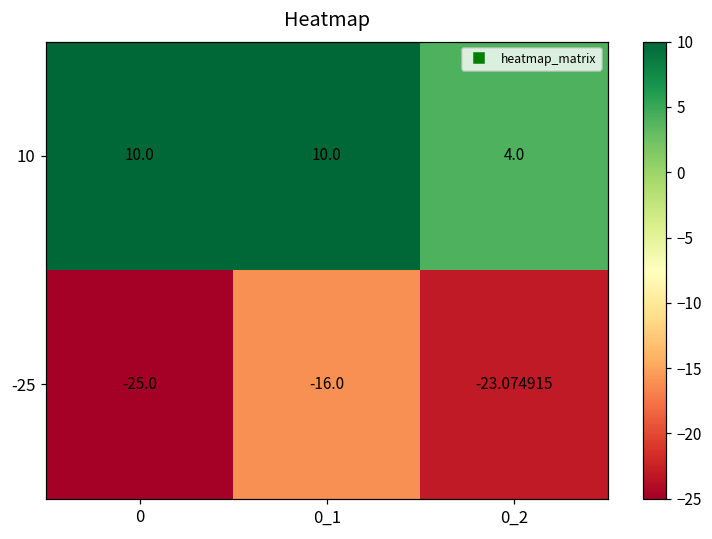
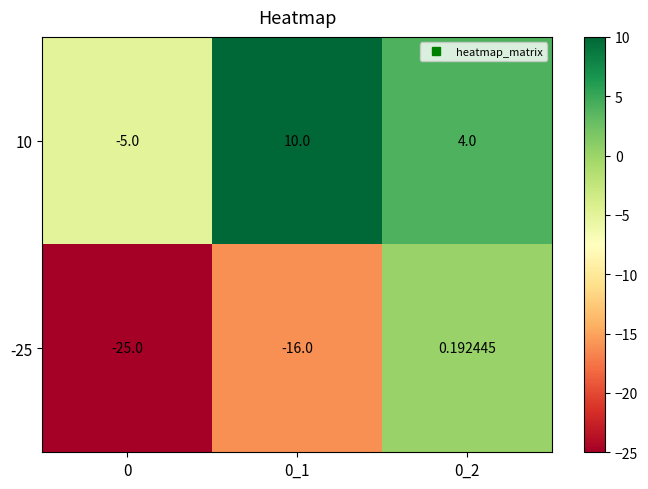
  {
    "10": {
-     "0": 10.0,
+     "0": -5.0,
      "0_1": 10.0,
      "0_2": 4.0
    },
    "-25": {
      "0": -25.0,
      "0_1": -16.0,
-     "0_2": -23.074915
+     "0_2": 0.192445
    }
  }
